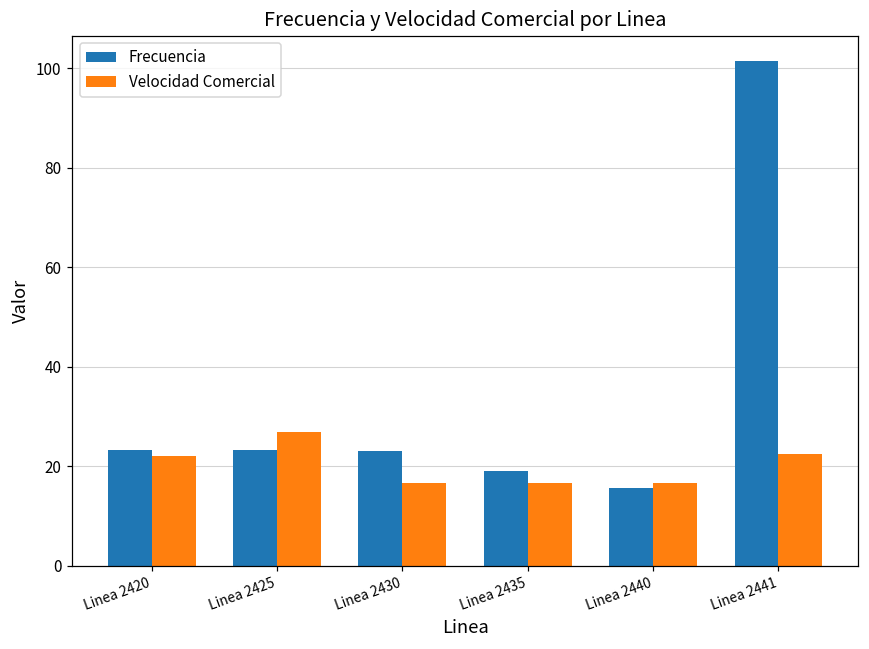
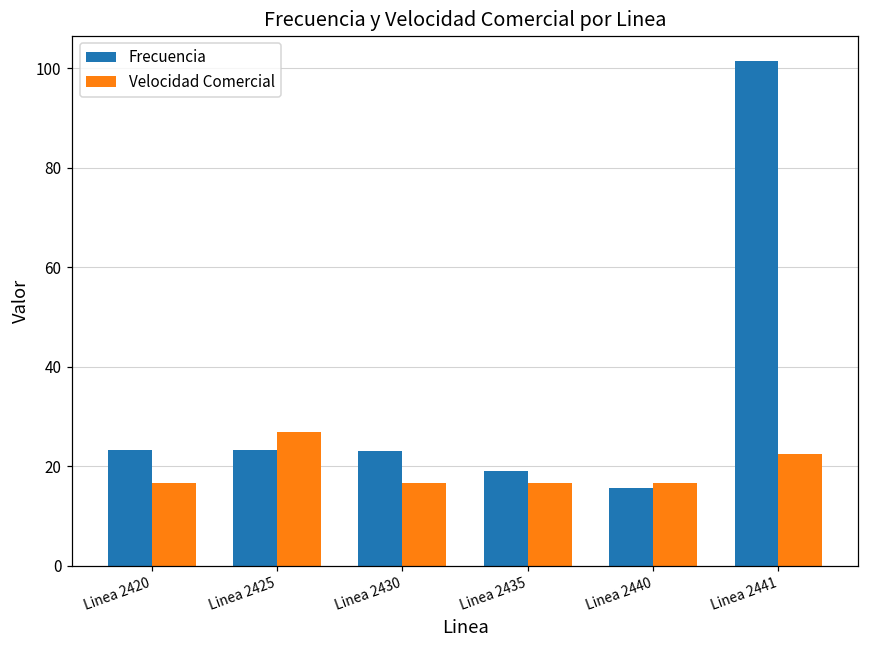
  {
    "Frecuencia": {
      "Linea 2420": 23,
      "Linea 2425": 23,
      "Linea 2430": 23,
      "Linea 2435": 19,
      "Linea 2440": 16,
      "Linea 2441": 101
    },
    "Velocidad Comercial": {
-     "Linea 2420": 22,
+     "Linea 2420": 17,
      "Linea 2425": 27,
      "Linea 2430": 17,
      "Linea 2435": 17,
      "Linea 2440": 17,
      "Linea 2441": 22
    }
  }
